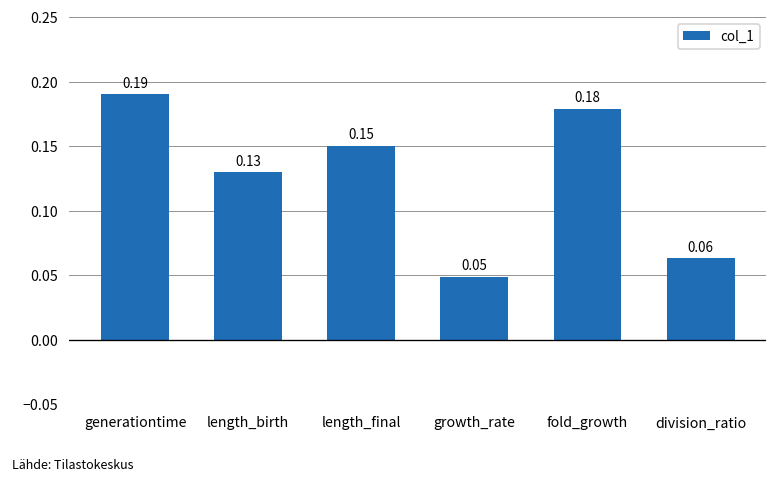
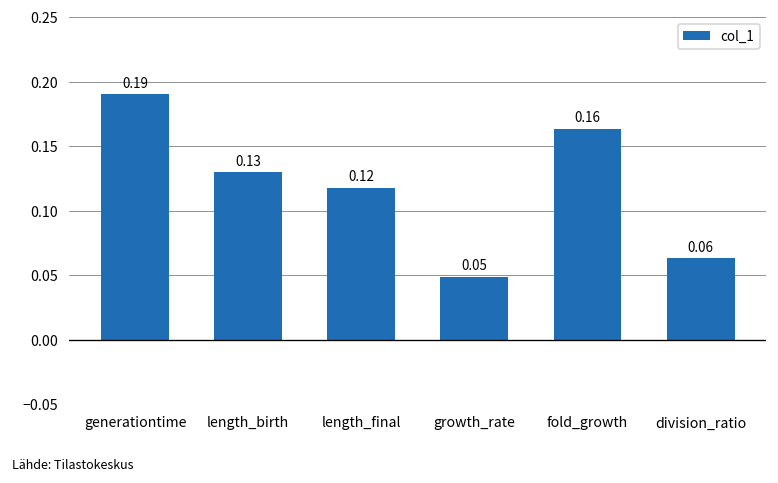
  {
    "generationtime": 0.19,
    "length_birth": 0.13,
-   "length_final": 0.15,
+   "length_final": 0.12,
    "growth_rate": 0.05,
-   "fold_growth": 0.18,
+   "fold_growth": 0.16,
    "division_ratio": 0.06
  }
